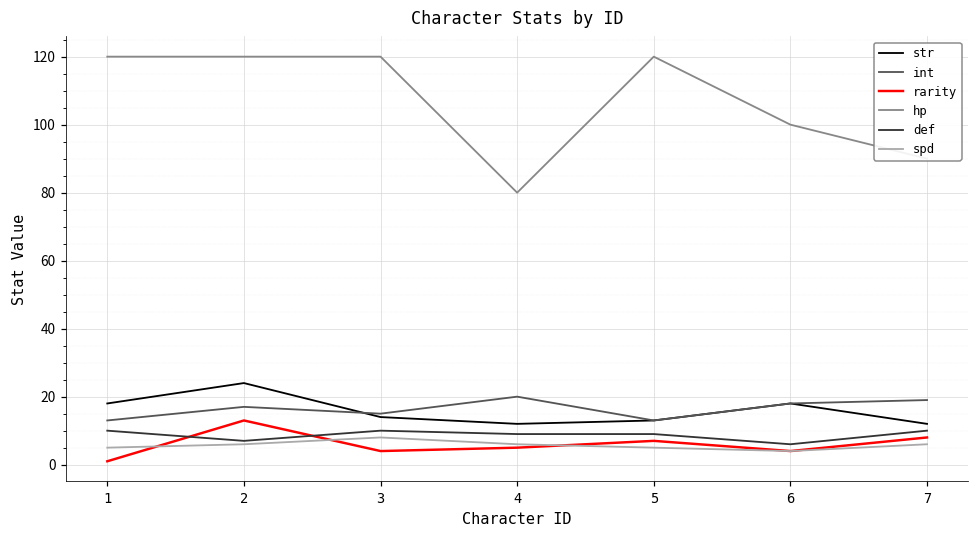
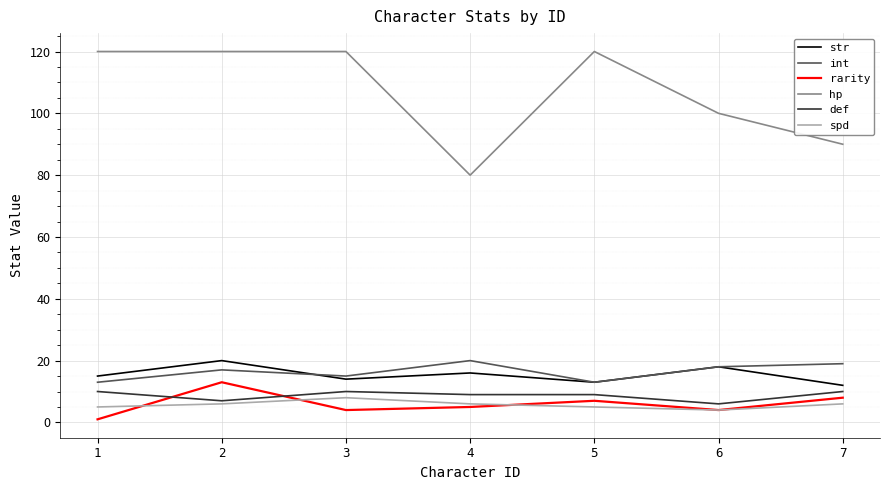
  {
    "str": {
-     "1": 18,
-     "2": 24,
+     "1": 15,
+     "2": 20,
      "3": 14,
-     "4": 12,
+     "4": 16,
      "7": 12
    },
    "rarity": {
      "1": 1,
      "2": 13,
      "3": 4,
      "4": 5,
      "5": 7,
      "7": 8
    }
  }
